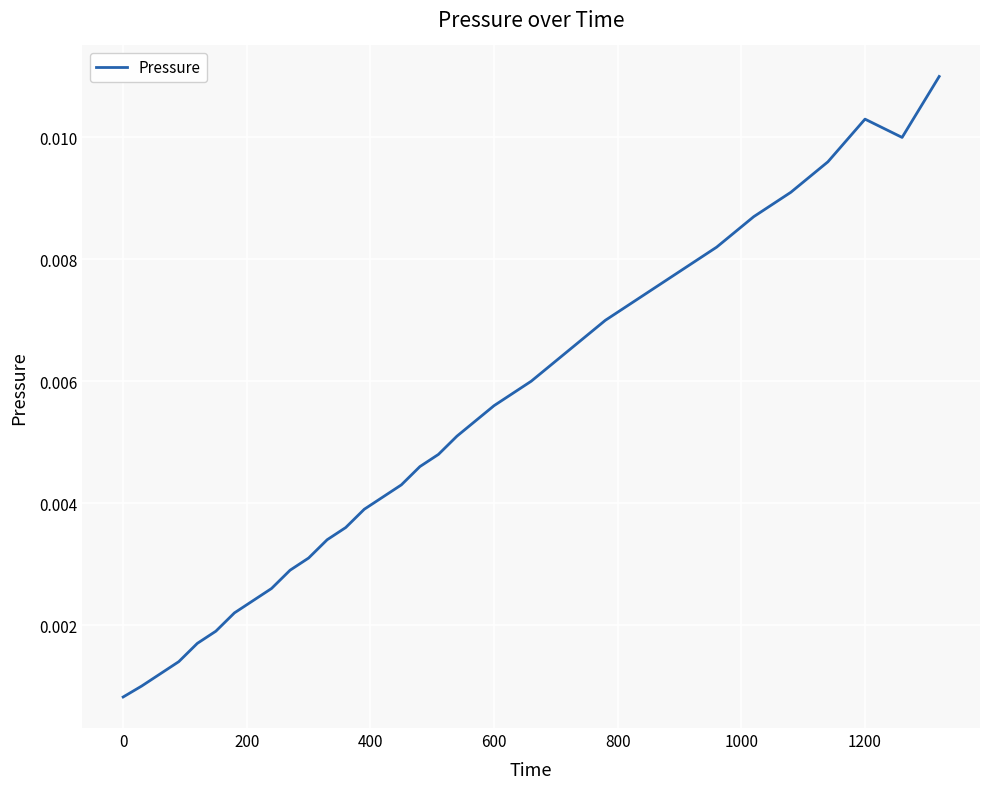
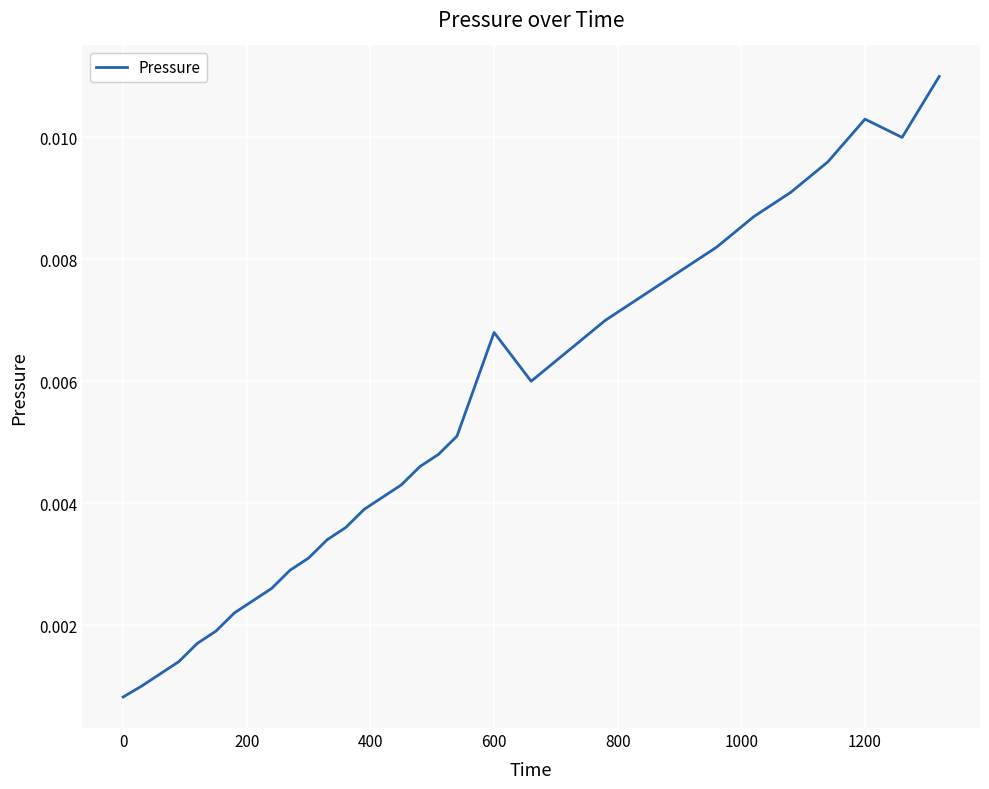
  {
    "0": 0.0008,
-   "600": 0.0056,
+   "600": 0.0068,
    "1200": 0.0103
  }
